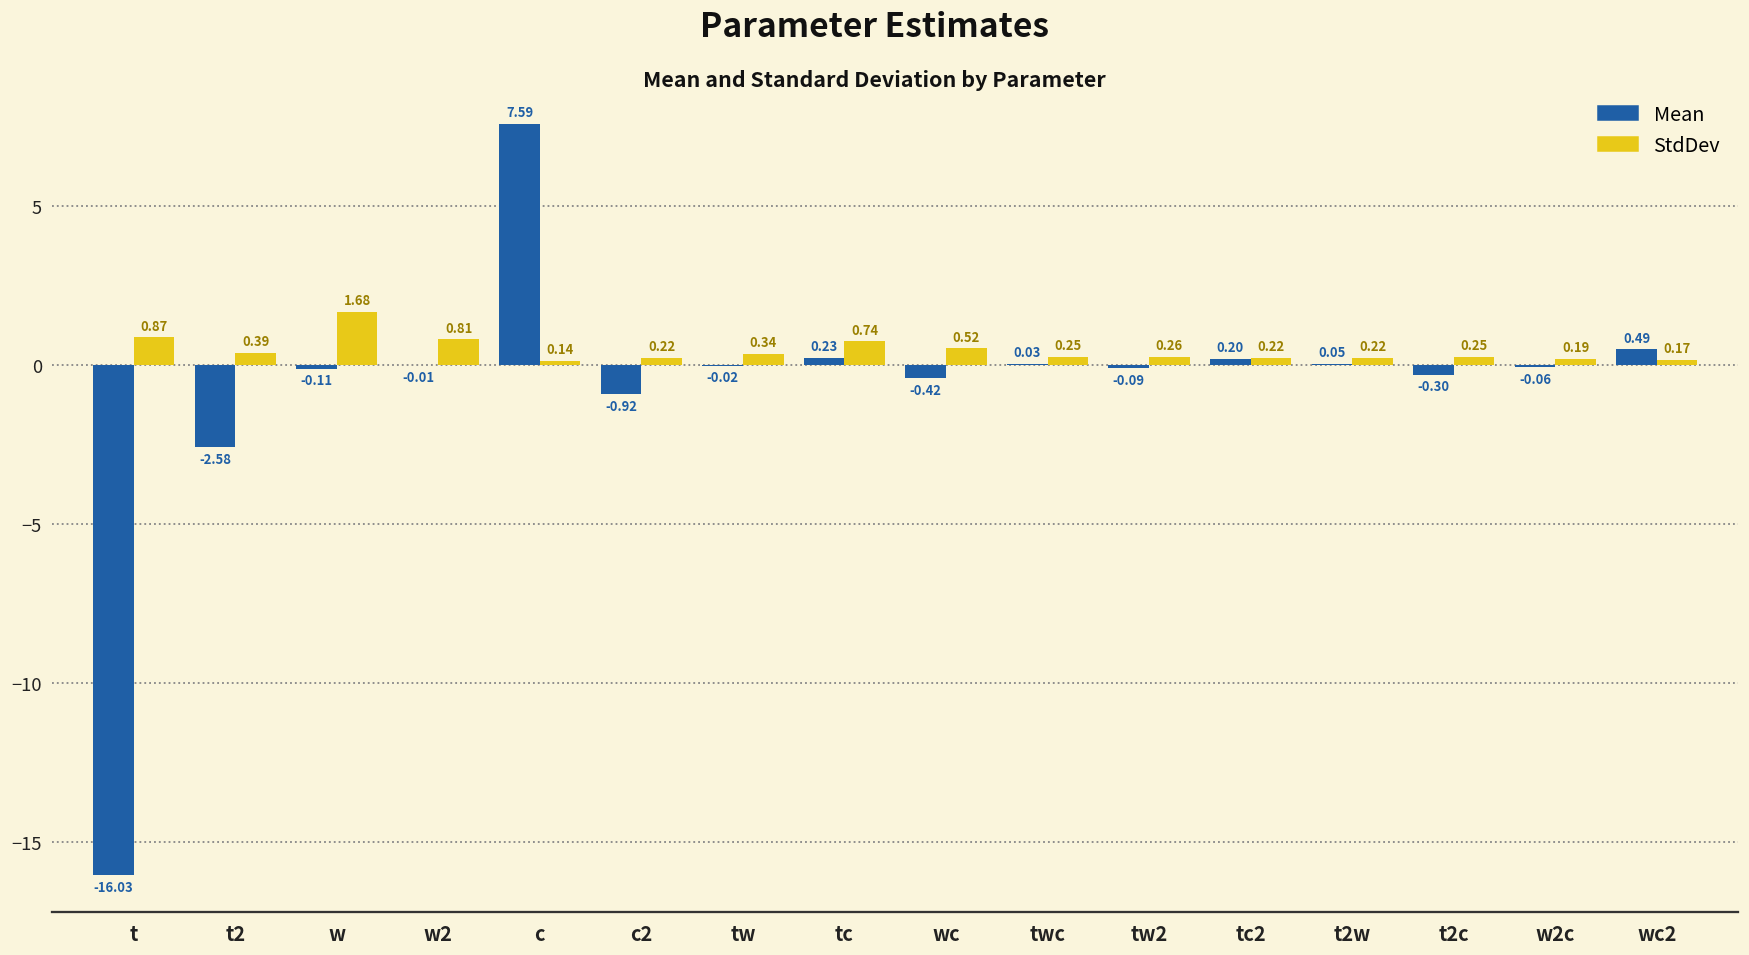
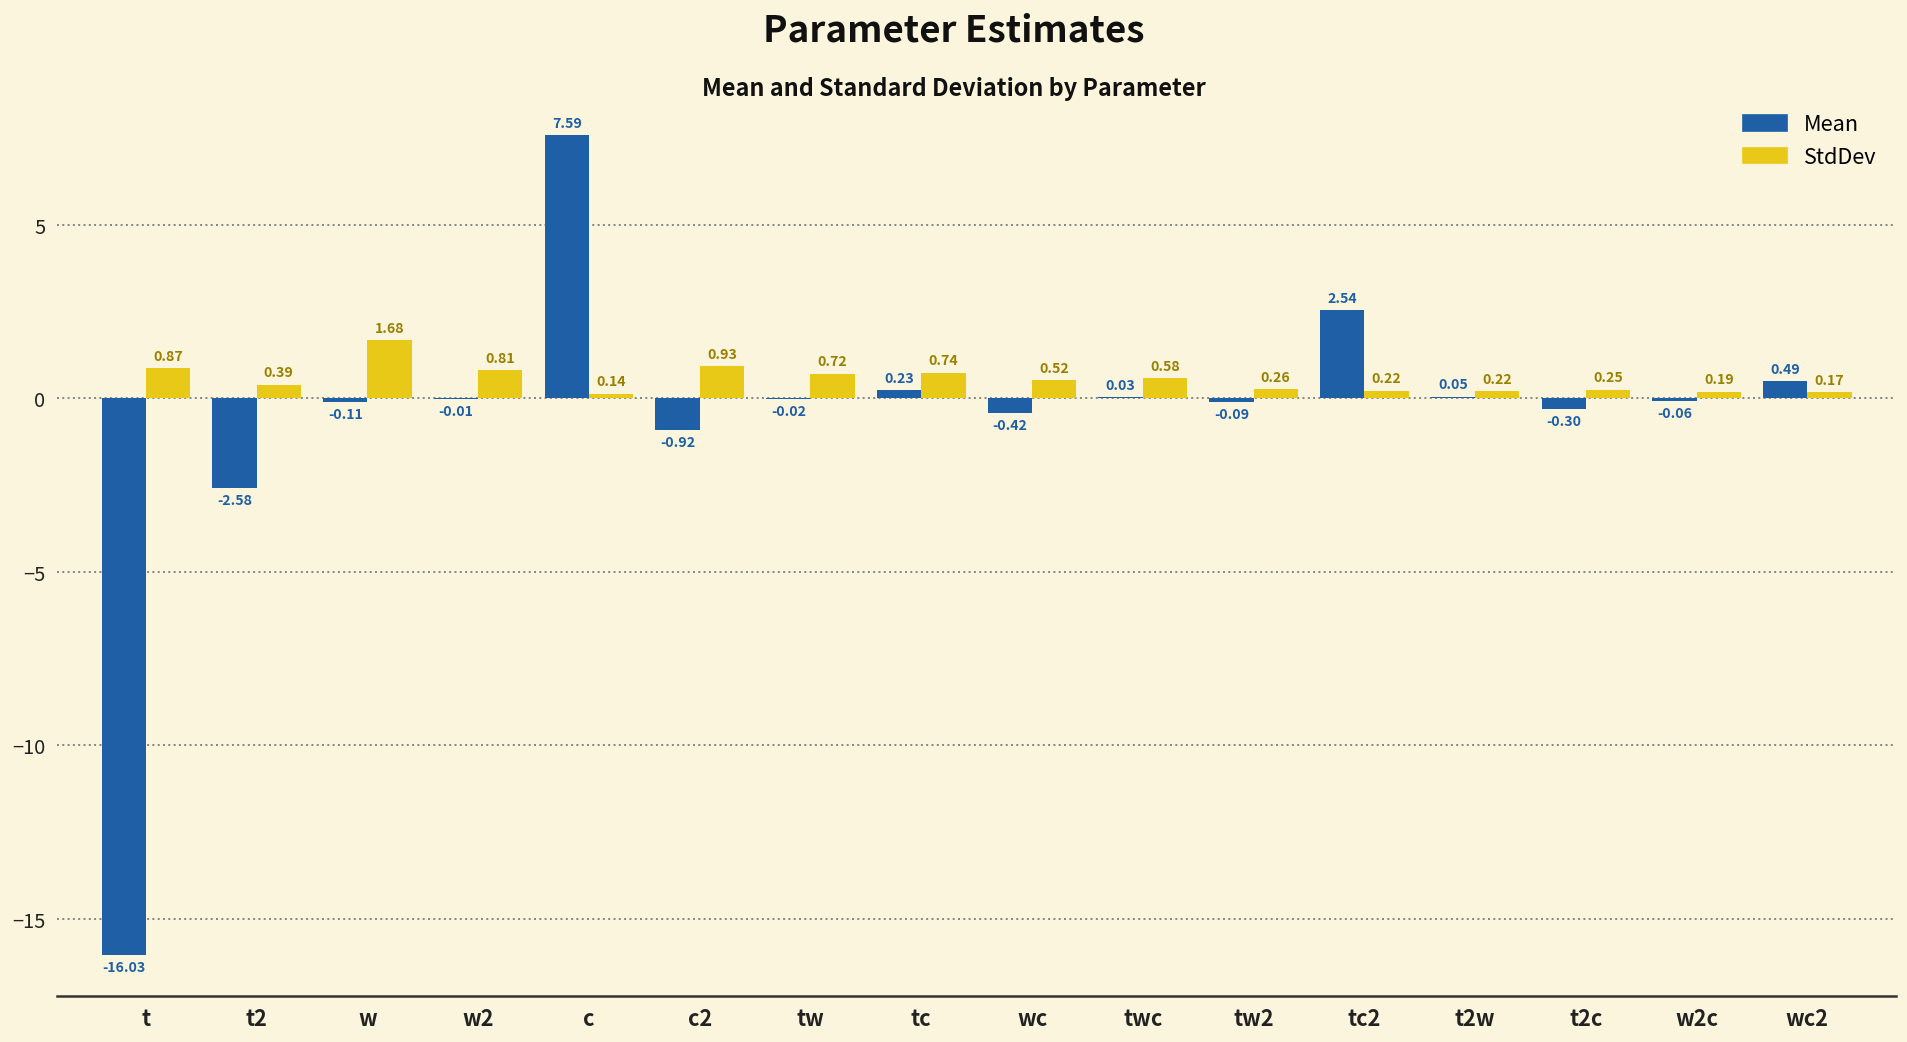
  {
    "Mean": {
      "t": -16.03,
      "t2": -2.58,
      "w": -0.11,
      "w2": -0.01,
      "c": 7.59,
      "c2": -0.92,
      "tw": -0.02,
      "tc": 0.23,
      "wc": -0.42,
      "twc": 0.03,
      "tw2": -0.09,
-     "tc2": 0.20,
+     "tc2": 2.54,
      "t2w": 0.05,
      "t2c": -0.30,
      "w2c": -0.06,
      "wc2": 0.49
    },
    "StdDev": {
      "t": 0.87,
      "t2": 0.39,
      "w": 1.68,
      "w2": 0.81,
      "c": 0.14,
-     "c2": 0.22,
-     "tw": 0.34,
+     "c2": 0.93,
+     "tw": 0.72,
      "tc": 0.74,
      "wc": 0.52,
-     "twc": 0.25,
+     "twc": 0.58,
      "tw2": 0.26,
      "tc2": 0.22,
      "t2w": 0.22,
      "t2c": 0.25,
      "w2c": 0.19,
      "wc2": 0.17
    }
  }
